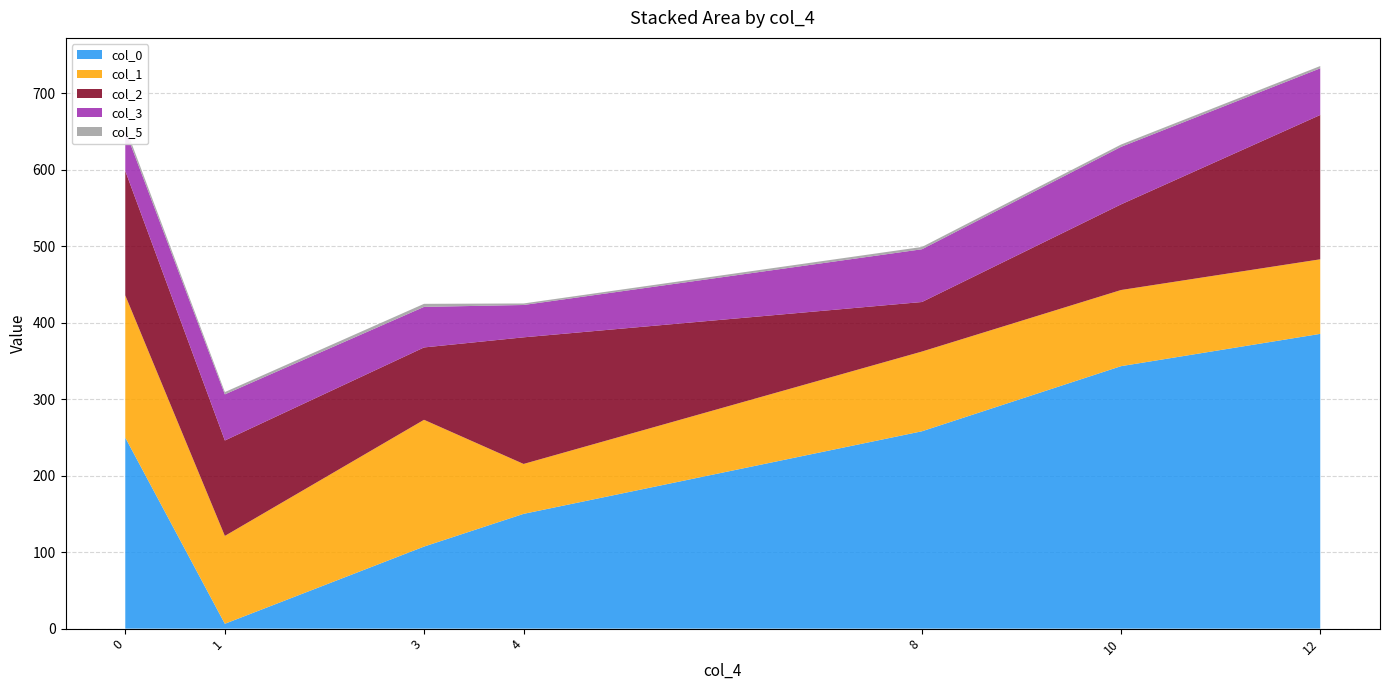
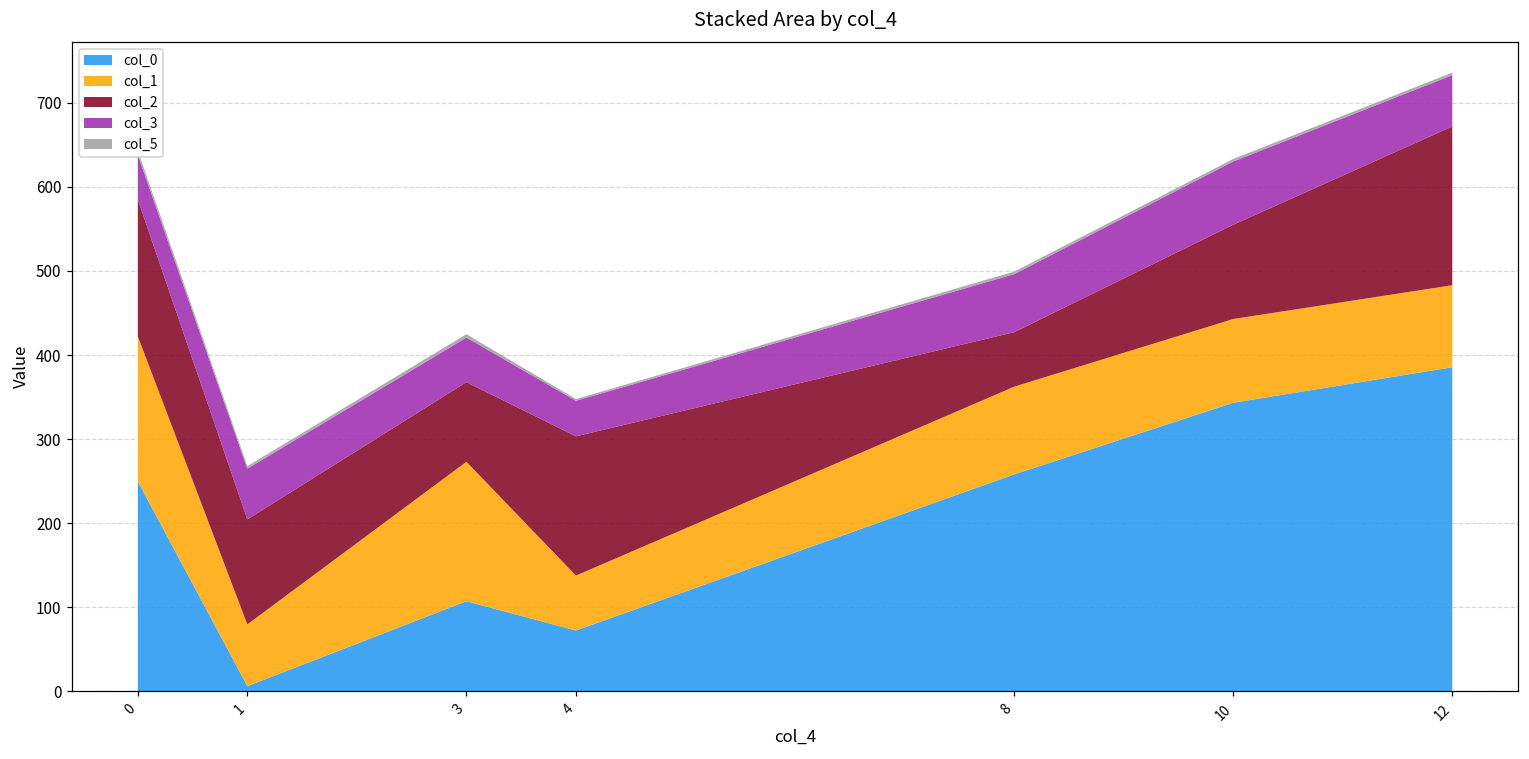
  {
    "col_0": {
      "0": 250,
      "1": 10,
      "3": 110,
-     "4": 150,
+     "4": 70,
      "8": 260,
      "10": 340,
      "12": 390
    },
    "col_1": {
-     "0": 190,
-     "1": 110,
+     "0": 170,
+     "1": 70,
      "3": 170,
      "4": 70,
      "8": 100,
      "10": 100,
      "12": 100
    },
    "col_2": {
      "0": 160,
      "1": 120,
      "3": 90,
      "4": 170,
      "8": 60,
      "10": 110,
      "12": 190
    },
    "col_3": {
      "3": 50
    },
    "col_5": {
      "3": 0
    }
  }
